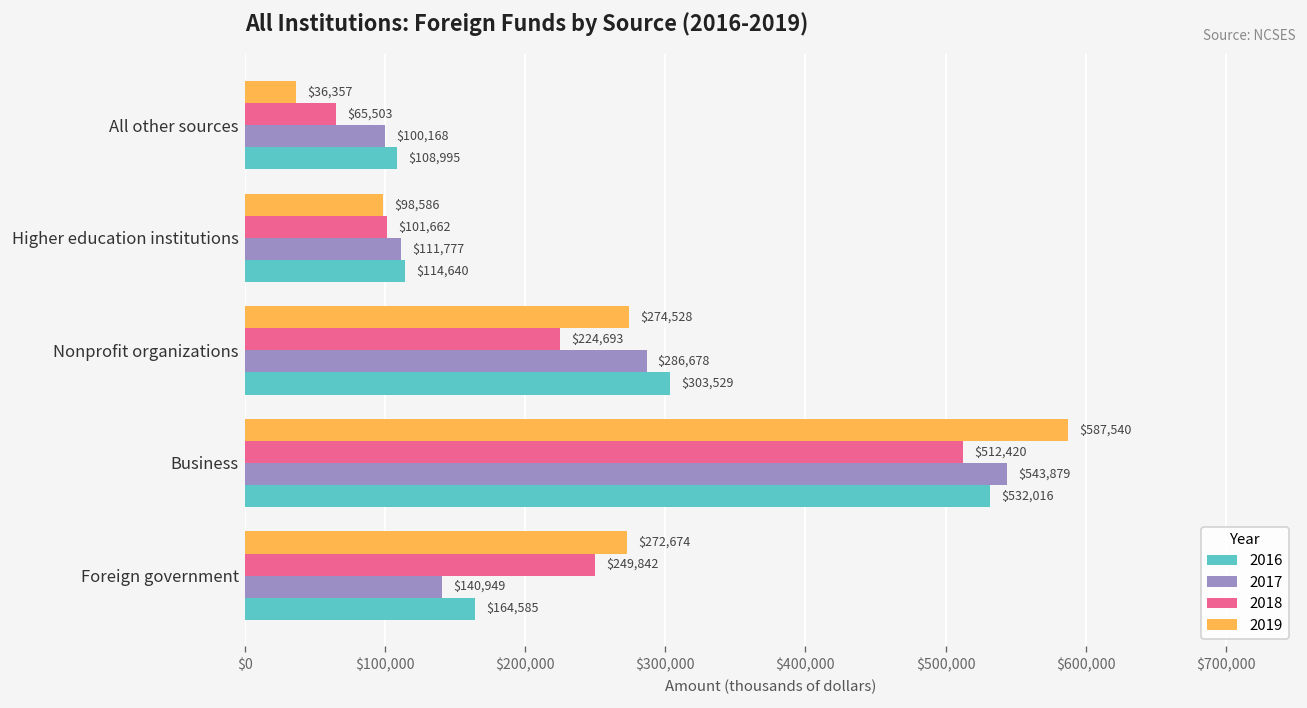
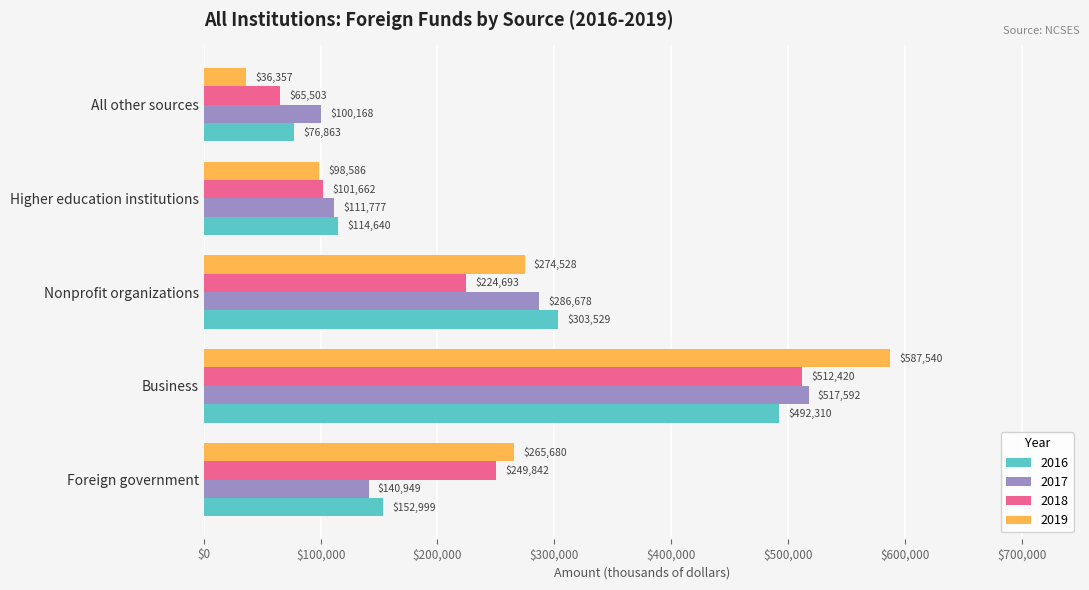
  {
    "2016": {
-     "All other sources": "$108,995",
+     "All other sources": "$76,863",
      "Higher education institutions": "$114,640",
      "Nonprofit organizations": "$303,529",
-     "Business": "$532,016",
-     "Foreign government": "$164,585"
+     "Business": "$492,310",
+     "Foreign government": "$152,999"
    },
    "2017": {
      "All other sources": "$100,168",
      "Higher education institutions": "$111,777",
      "Nonprofit organizations": "$286,678",
-     "Business": "$543,879",
+     "Business": "$517,592",
      "Foreign government": "$140,949"
    },
    "2018": {
      "All other sources": "$65,503",
      "Higher education institutions": "$101,662",
      "Nonprofit organizations": "$224,693",
      "Business": "$512,420",
      "Foreign government": "$249,842"
    },
    "2019": {
      "All other sources": "$36,357",
      "Higher education institutions": "$98,586",
      "Nonprofit organizations": "$274,528",
      "Business": "$587,540",
-     "Foreign government": "$272,674"
+     "Foreign government": "$265,680"
    }
  }
